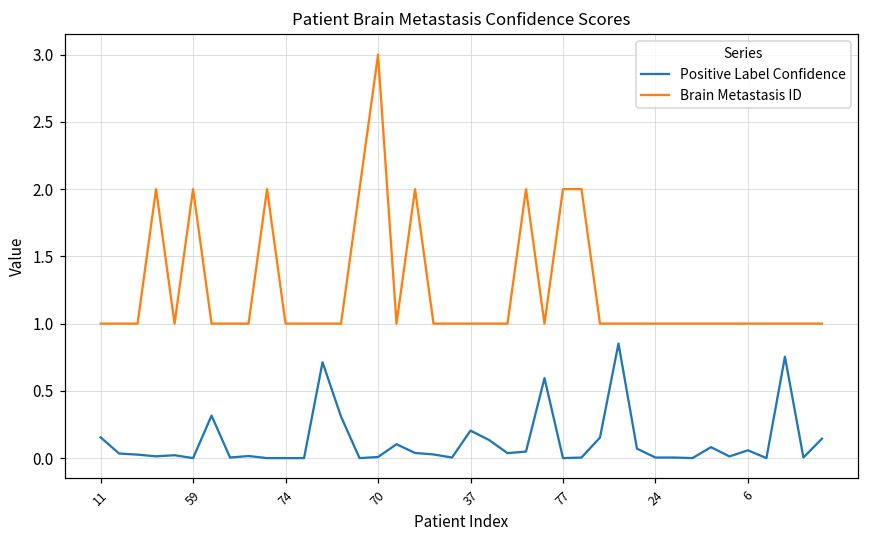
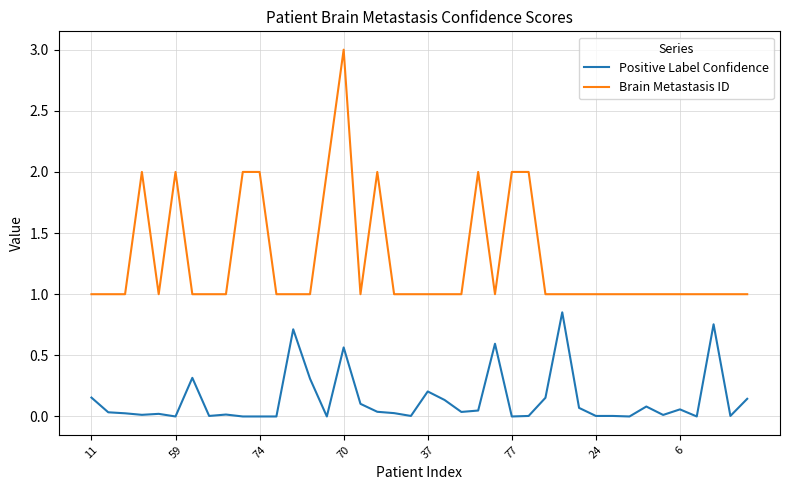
  {
    "Positive Label Confidence": {
      "59": 0.00,
      "74": 0.00,
-     "70": 0.01,
+     "70": 0.56,
      "77": 0.00
    },
    "Brain Metastasis ID": {
      "59": 2,
-     "74": 1,
+     "74": 2,
      "70": 3,
      "77": 2
    }
  }
